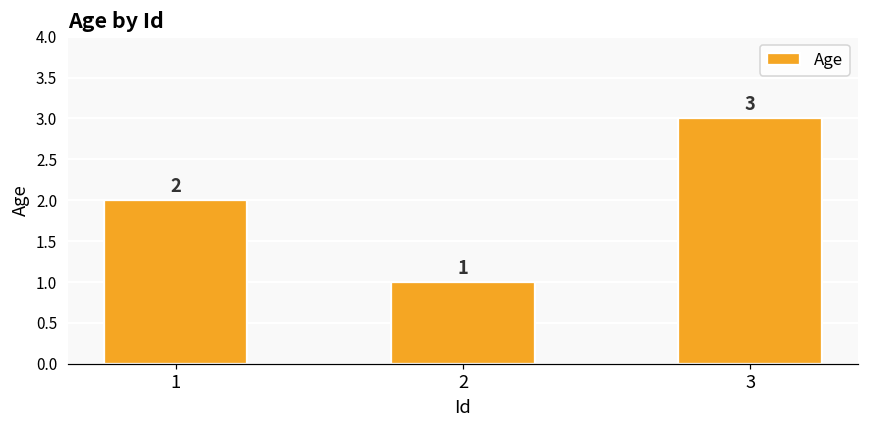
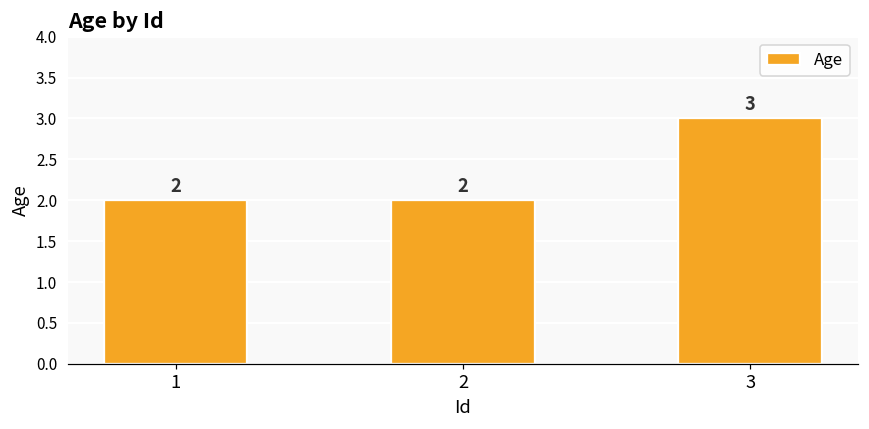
  {
    "1": 2,
-   "2": 1,
+   "2": 2,
    "3": 3
  }
